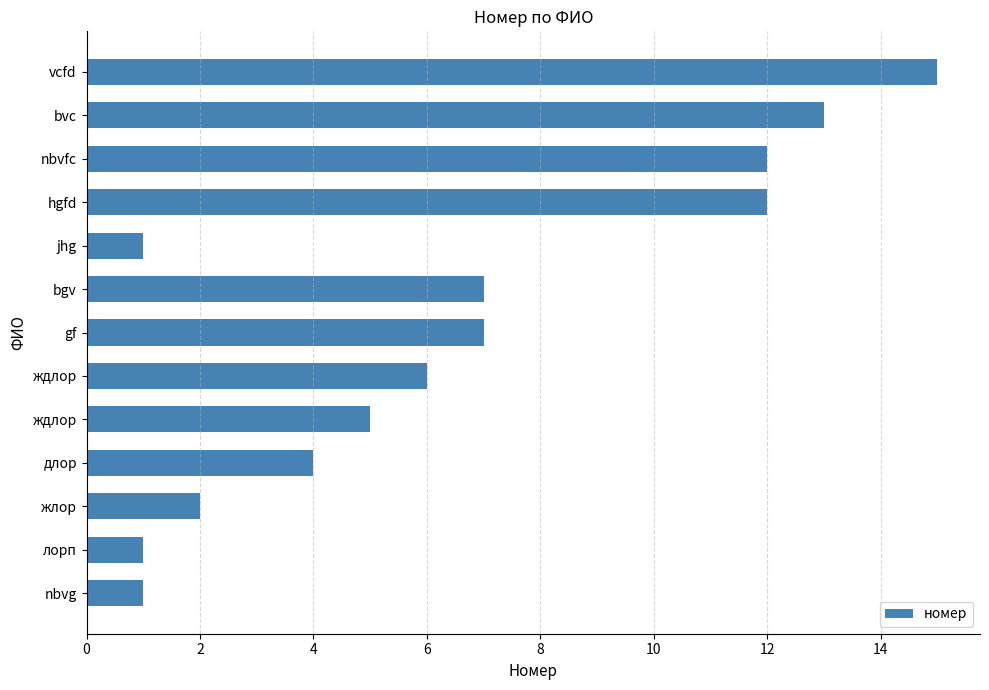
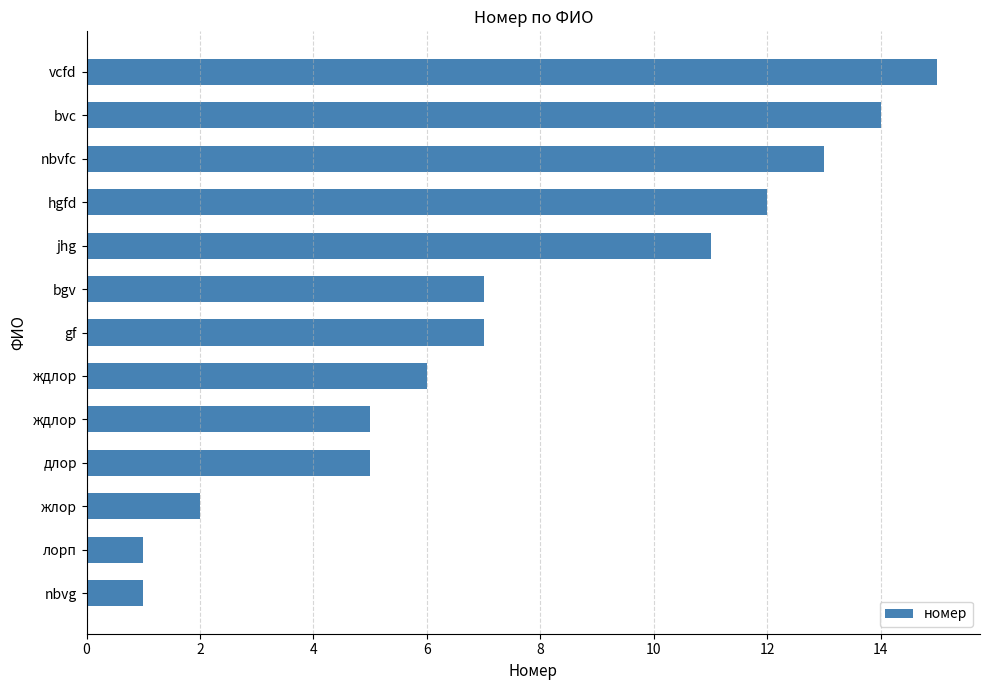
  {
    "vcfd": 15,
-   "bvc": 13,
-   "nbvfc": 12,
+   "bvc": 14,
+   "nbvfc": 13,
    "hgfd": 12,
-   "jhg": 1,
+   "jhg": 11,
    "bgv": 7,
    "gf": 7,
-   "длор": 4,
+   "длор": 5,
    "жлор": 2,
    "лорп": 1,
    "nbvg": 1
  }
